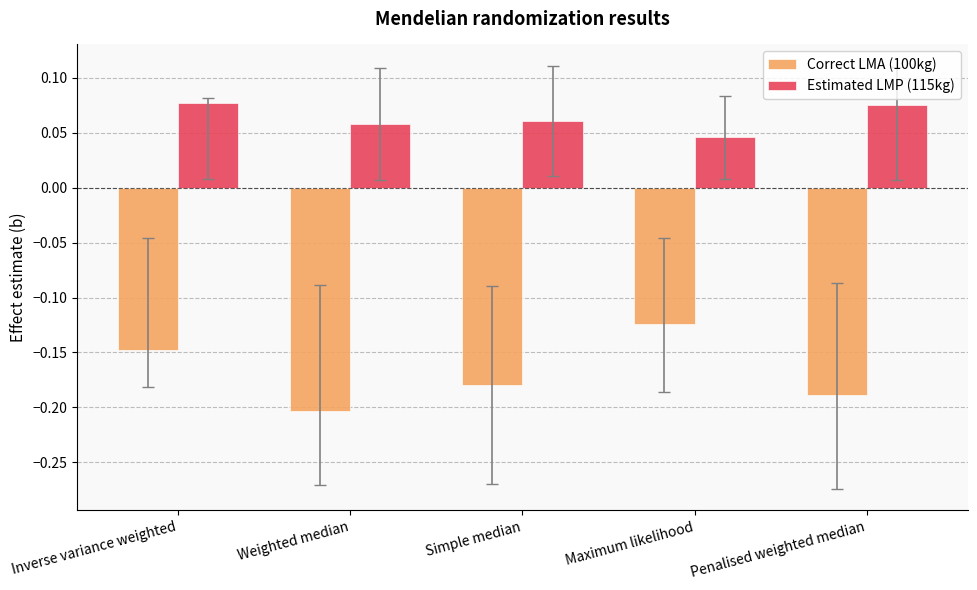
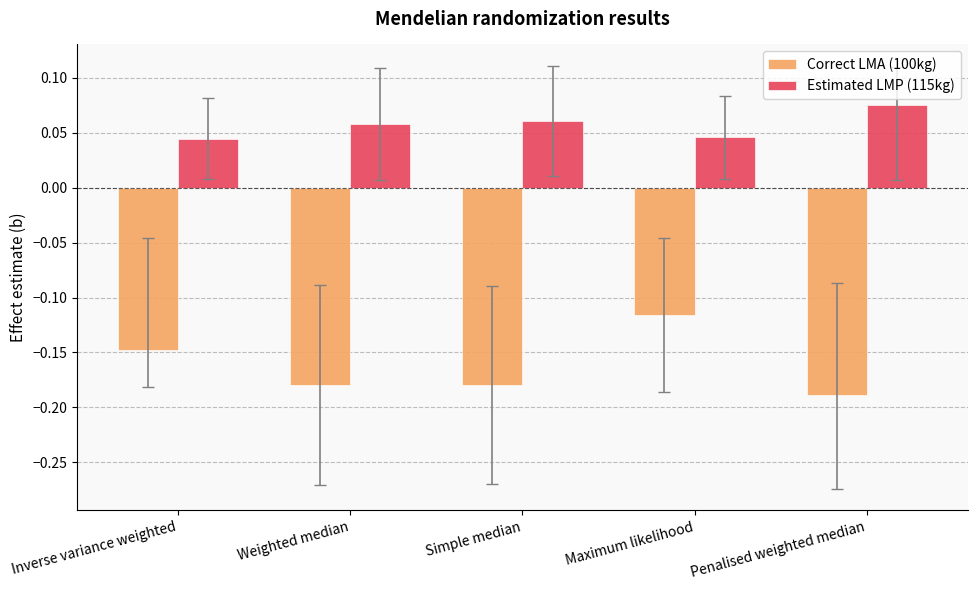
  {
    "Correct LMA (100kg)": {
      "Inverse variance weighted": -0.147,
-     "Weighted median": -0.204,
+     "Weighted median": -0.180,
      "Simple median": -0.180,
-     "Maximum likelihood": -0.124,
+     "Maximum likelihood": -0.116,
      "Penalised weighted median": -0.188
    },
    "Estimated LMP (115kg)": {
-     "Inverse variance weighted": 0.077,
+     "Inverse variance weighted": 0.045,
      "Weighted median": 0.058,
      "Simple median": 0.061,
      "Maximum likelihood": 0.046,
      "Penalised weighted median": 0.075
    }
  }
